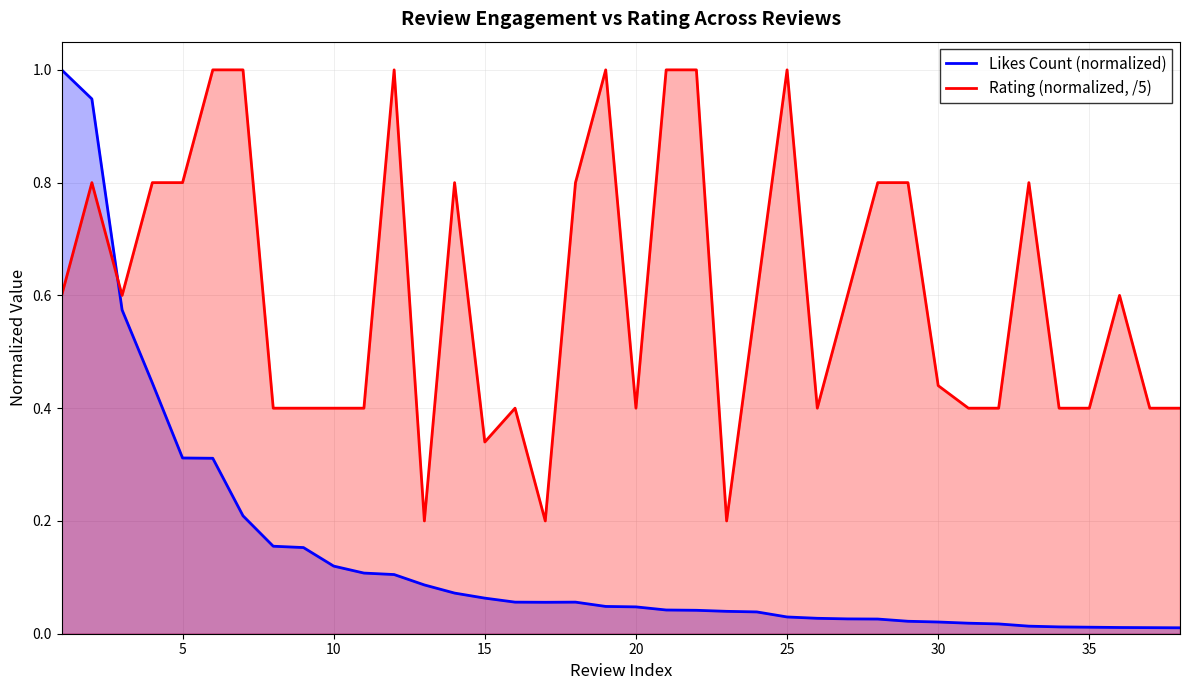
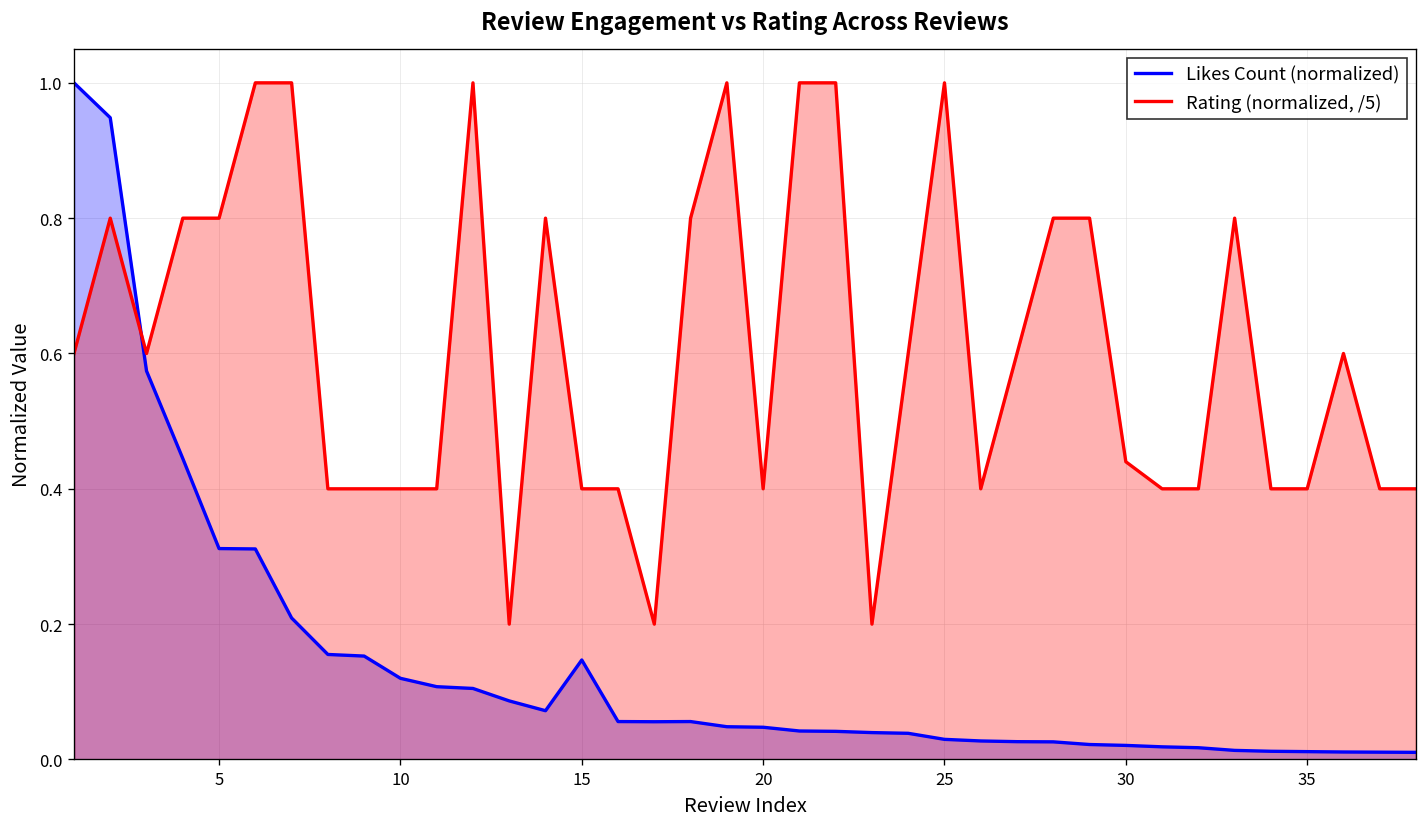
  {
    "Likes Count (normalized)": {
      "5": 0.31,
      "10": 0.12,
-     "15": 0.06,
+     "15": 0.15,
      "20": 0.05,
      "25": 0.03,
      "30": 0.02,
      "35": 0.01
    },
    "Rating (normalized, /5)": {
      "5": 0.80,
      "10": 0.40,
-     "15": 0.34,
+     "15": 0.40,
      "20": 0.40,
      "25": 1.00,
      "30": 0.44,
      "35": 0.40
    }
  }
